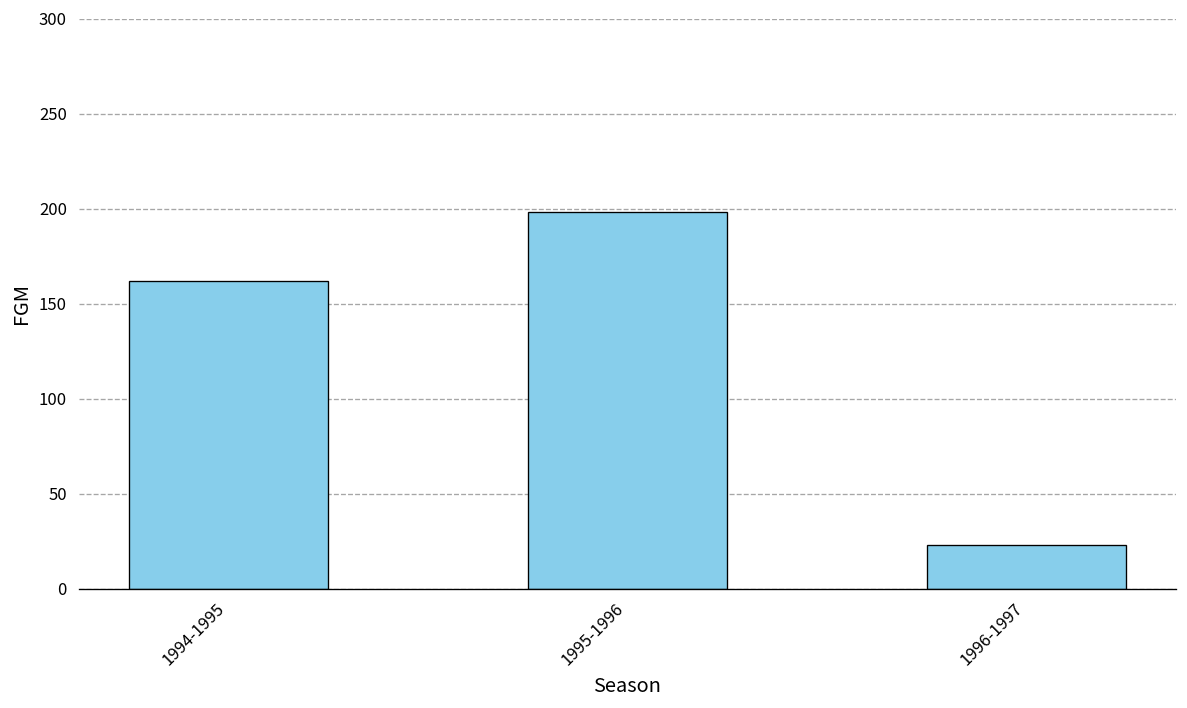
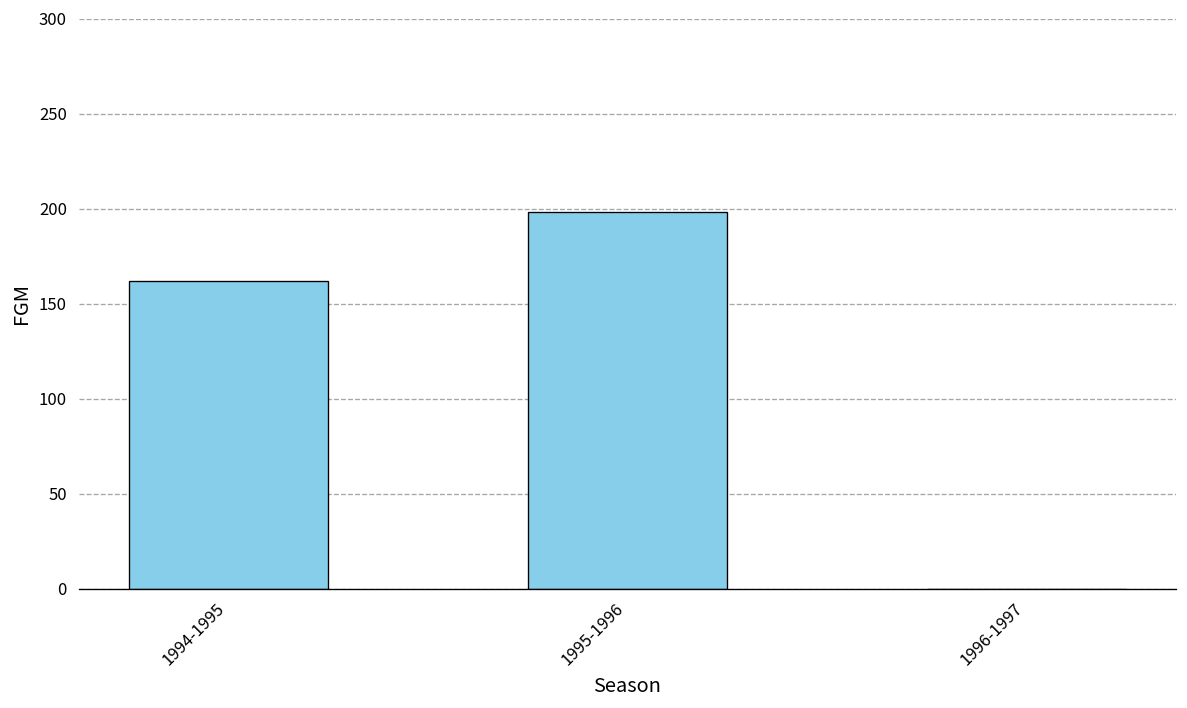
  {
    "1994-1995": 162,
    "1995-1996": 198,
-   "1996-1997": 23
+   "1996-1997": 0
  }
